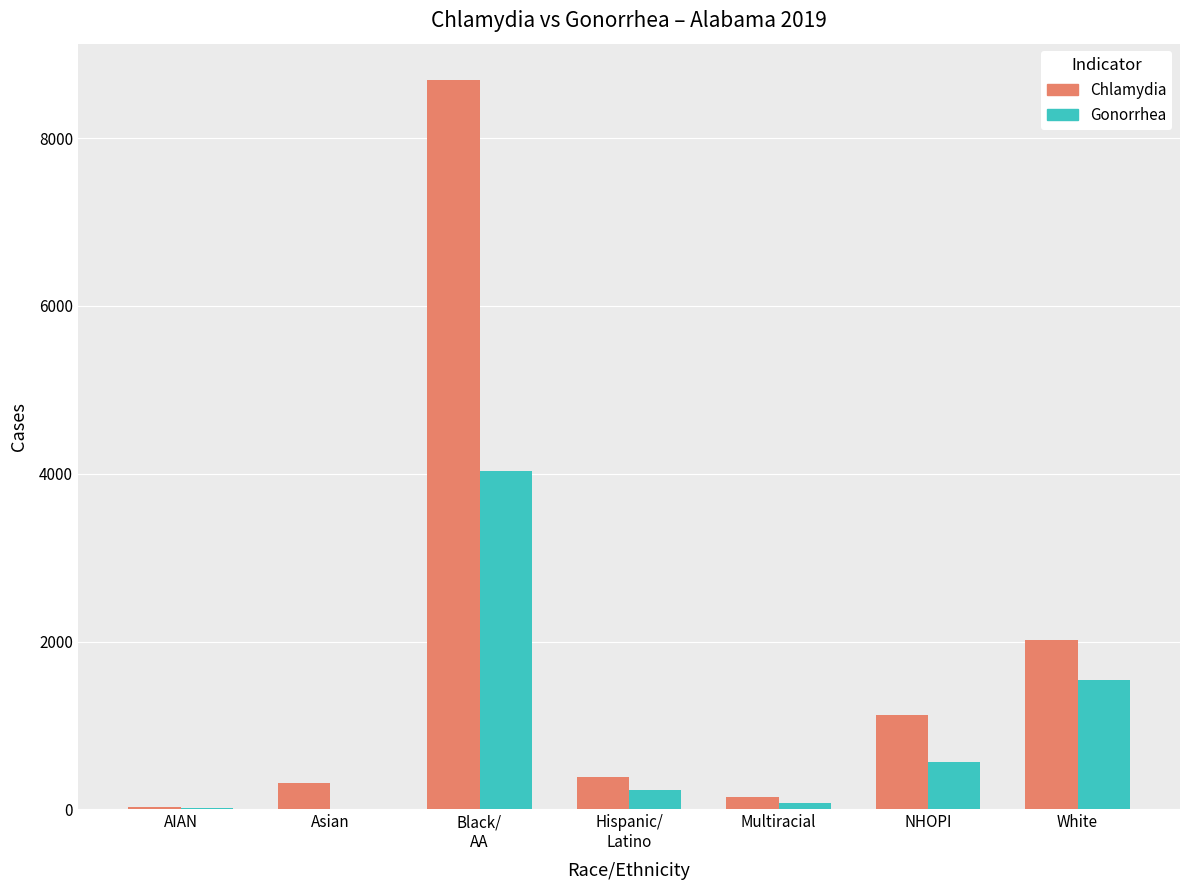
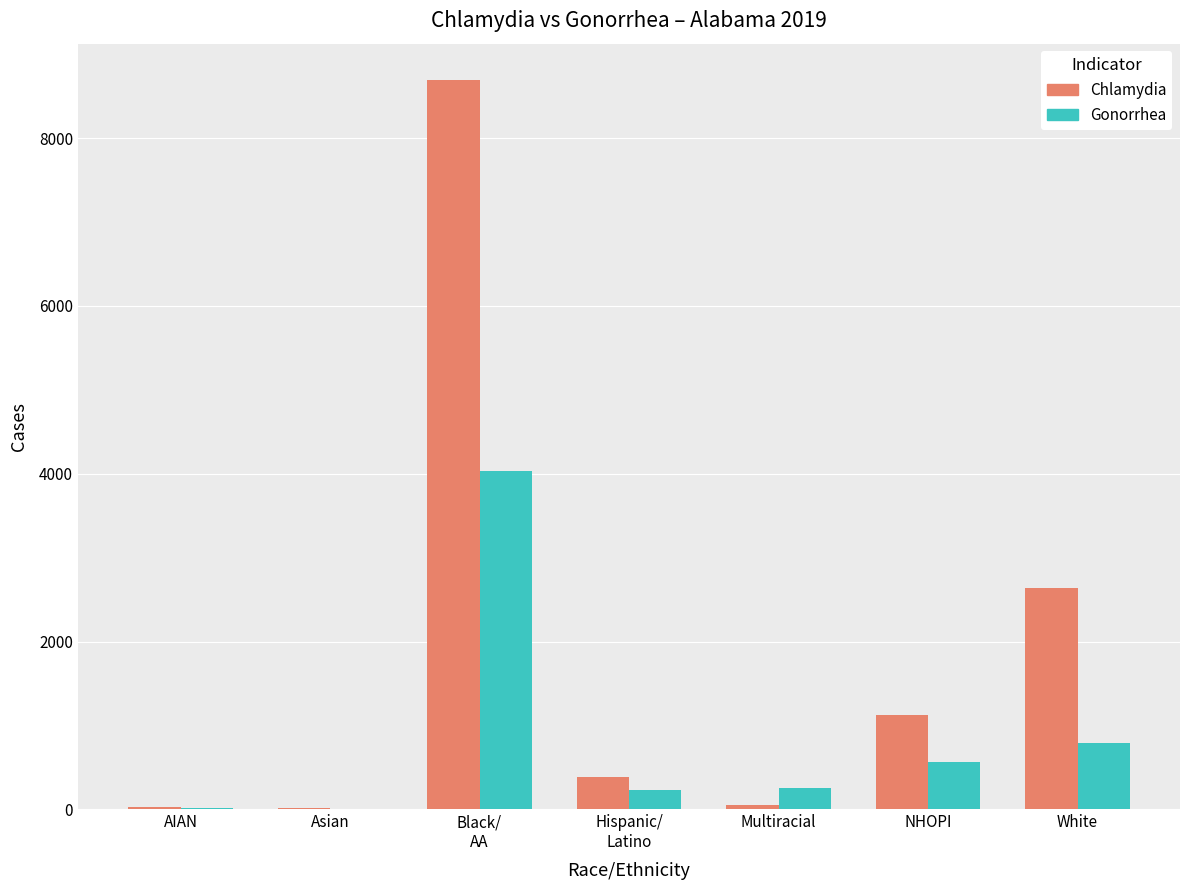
  {
    "Chlamydia": {
-     "Asian": 300,
+     "Asian": 0,
      "Black/ AA": 8700,
      "Hispanic/ Latino": 400,
-     "Multiracial": 100,
+     "Multiracial": 0,
      "NHOPI": 1100,
-     "White": 2000
+     "White": 2600
    },
    "Gonorrhea": {
      "Black/ AA": 4000,
      "Hispanic/ Latino": 200,
-     "Multiracial": 100,
+     "Multiracial": 300,
      "NHOPI": 600,
-     "White": 1500
+     "White": 800
    }
  }
